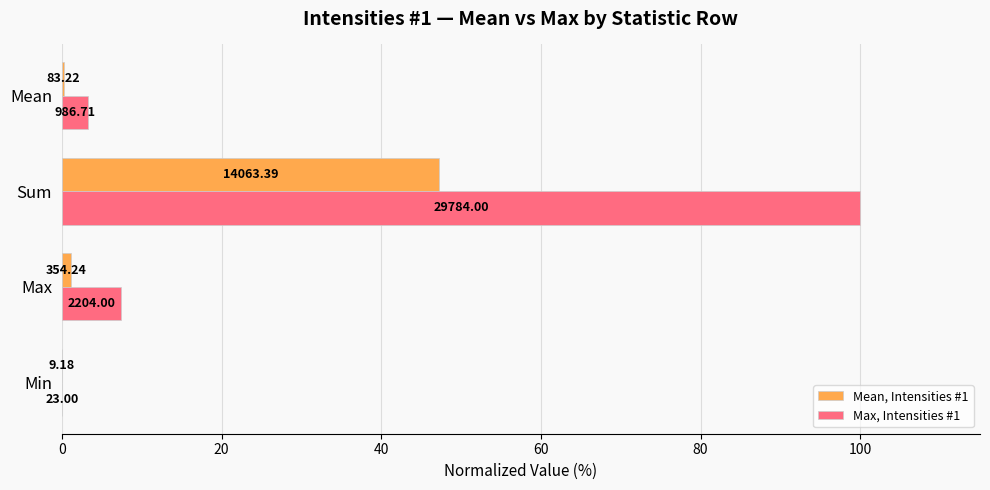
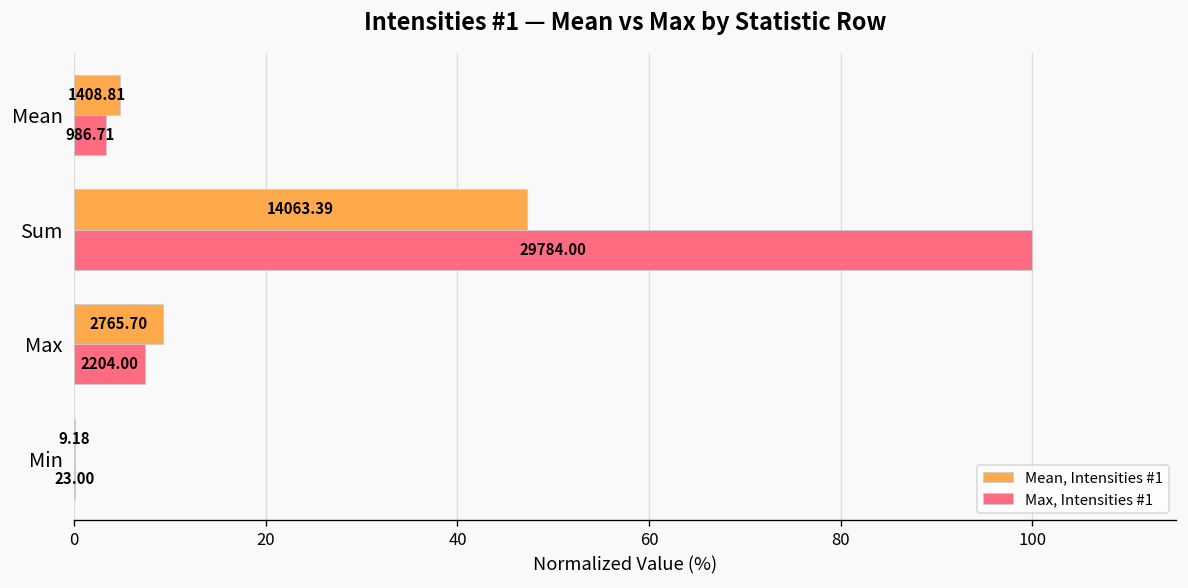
  {
    "Mean, Intensities #1": {
-     "Mean": 83.22,
-     "Max": 354.24
+     "Mean": 1408.81,
+     "Max": 2765.70
    }
  }
